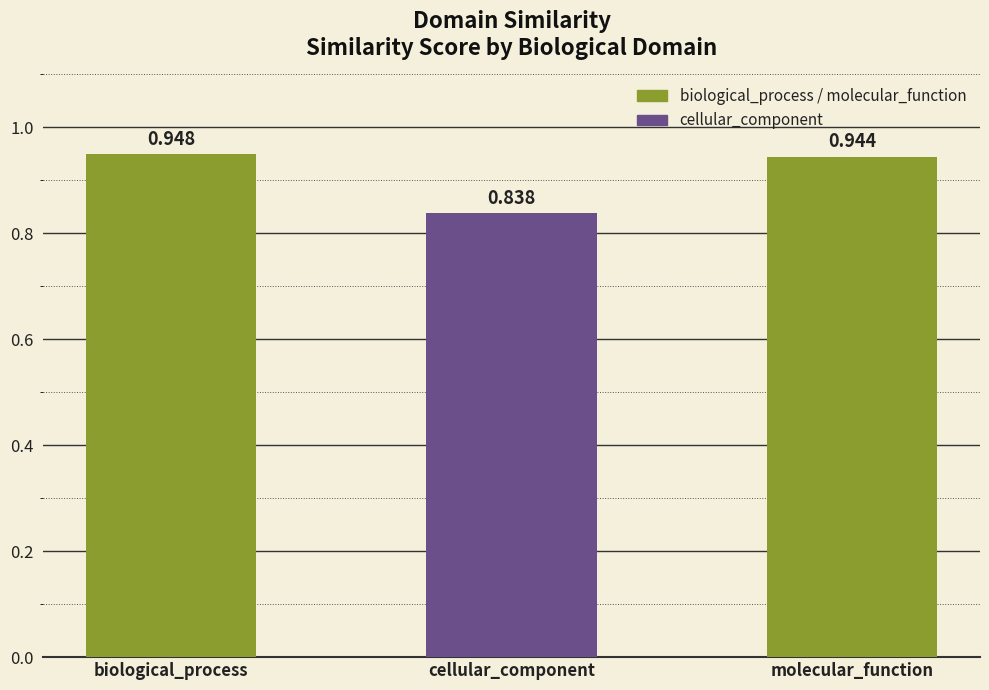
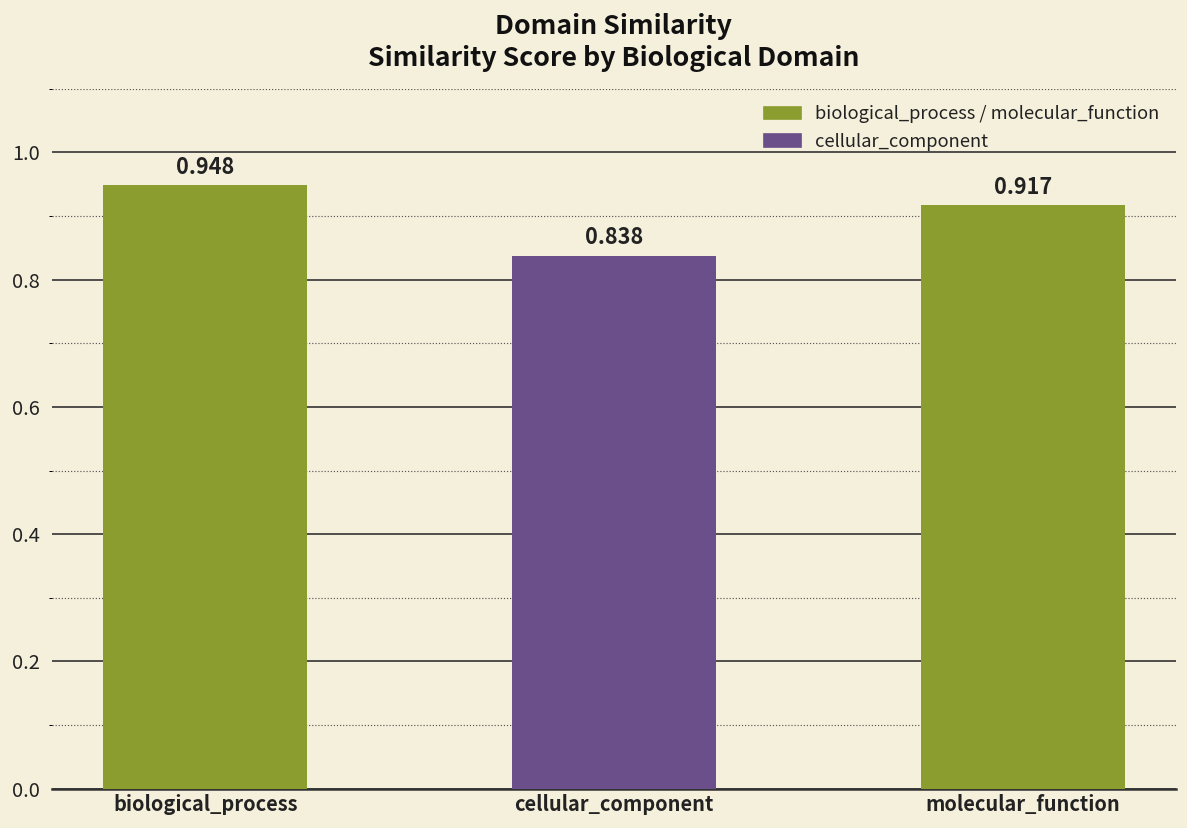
  {
    "biological_process": 0.948,
    "cellular_component": 0.838,
-   "molecular_function": 0.944
+   "molecular_function": 0.917
  }
